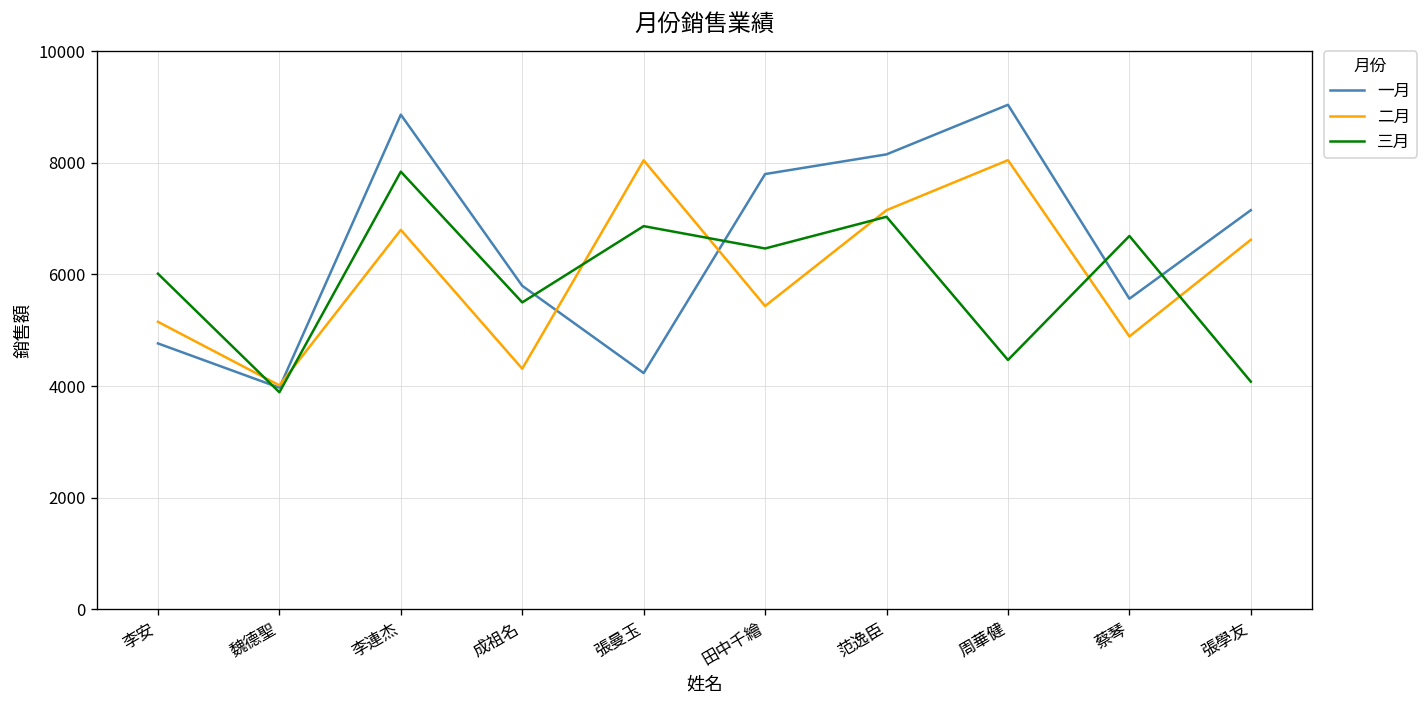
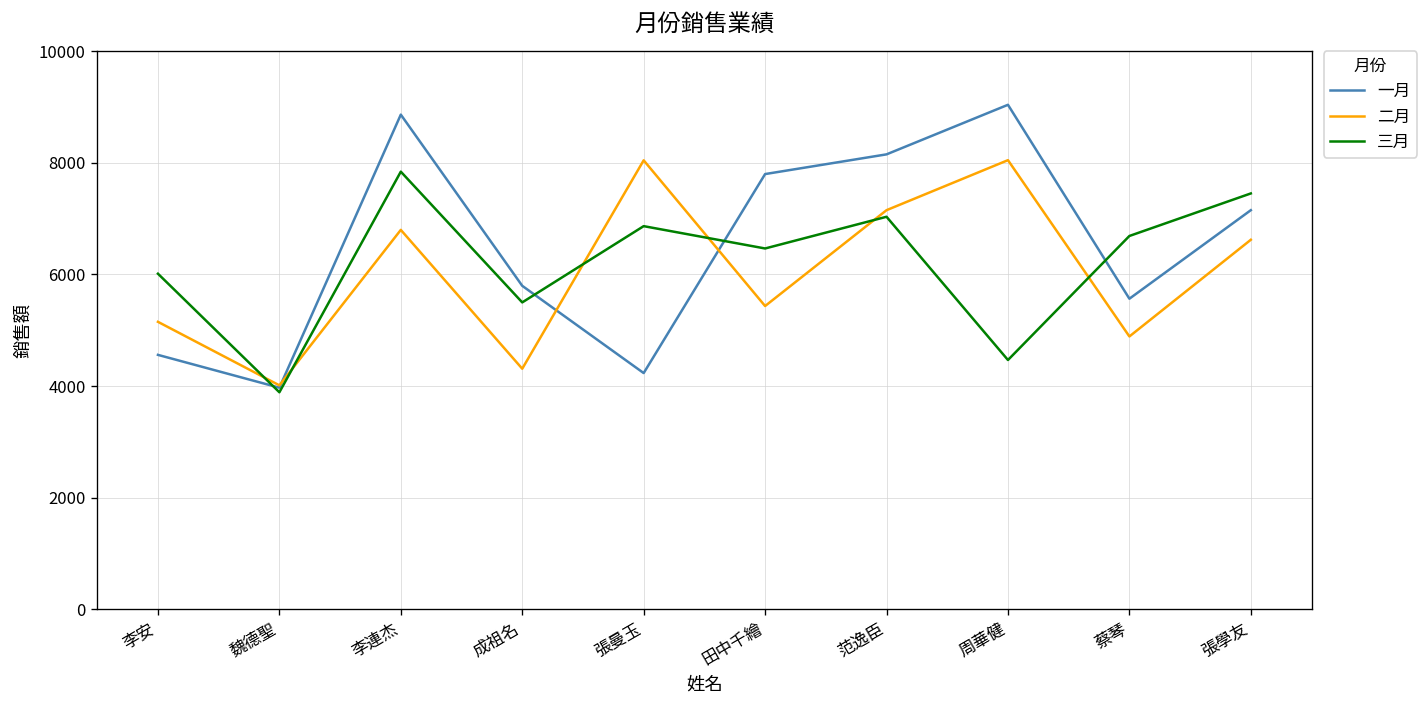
  {
    "一月": {
-     "李安": 4800,
+     "李安": 4600,
      "李連杰": 8900,
      "成祖名": 5800,
      "張曼玉": 4200,
      "田中千繪": 7800,
      "范逸臣": 8200,
      "周華健": 9000,
      "蔡琴": 5600,
      "張學友": 7200
    },
    "二月": {
      "李安": 5200,
      "李連杰": 6800,
      "成祖名": 4300,
      "張曼玉": 8000,
      "田中千繪": 5400,
      "范逸臣": 7200,
      "周華健": 8000,
      "蔡琴": 4900,
      "張學友": 6600
    },
    "三月": {
      "李安": 6000,
      "魏德聖": 3900,
      "李連杰": 7800,
      "成祖名": 5500,
      "張曼玉": 6900,
      "田中千繪": 6500,
      "范逸臣": 7000,
      "周華健": 4500,
      "蔡琴": 6700,
-     "張學友": 4100
+     "張學友": 7500
    }
  }
